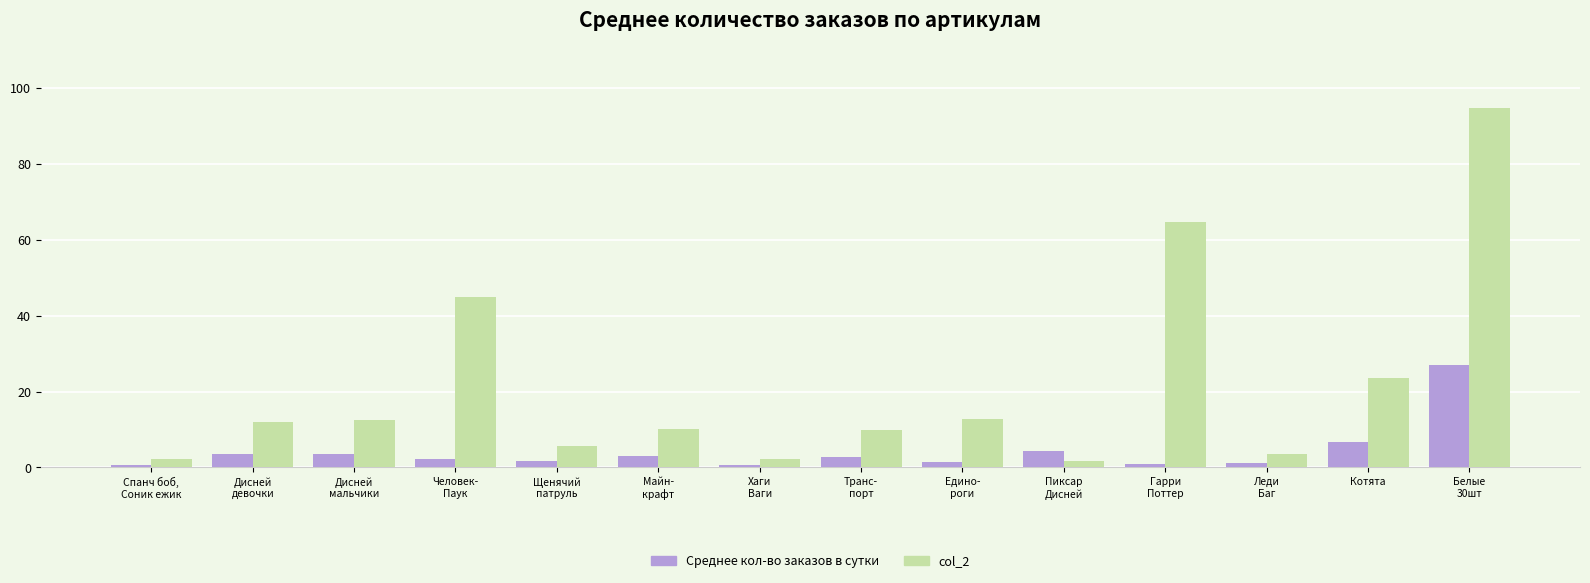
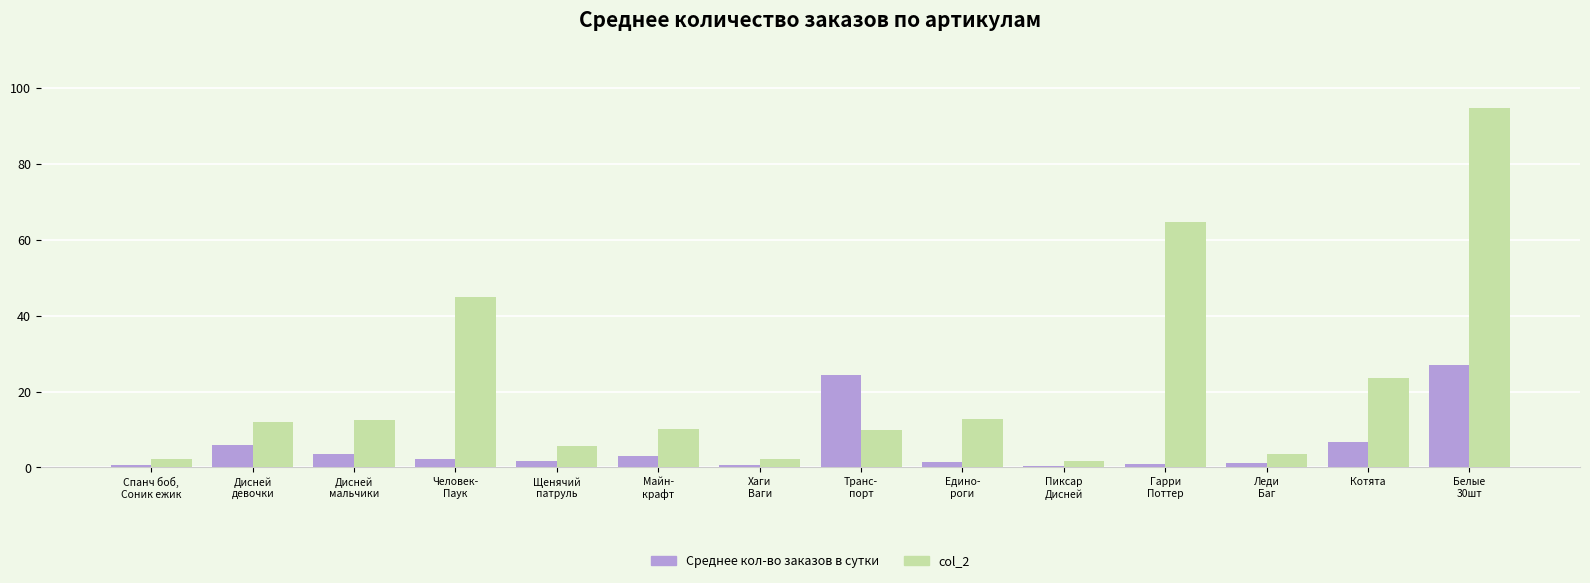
  {
    "Среднее кол-во заказов в сутки": {
-     "Дисней девочки": 3,
+     "Дисней девочки": 6,
      "Дисней мальчики": 4,
      "Человек- Паук": 2,
      "Щенячий патруль": 2,
      "Майн- крафт": 3,
-     "Транс- порт": 3,
+     "Транс- порт": 24,
      "Едино- роги": 1,
-     "Пиксар Дисней": 4,
+     "Пиксар Дисней": 1,
      "Гарри Поттер": 1,
      "Леди Баг": 1,
      "Котята": 7,
      "Белые 30шт": 27
    },
    "col_2": {
      "Спанч боб, Соник ежик": 2,
      "Дисней девочки": 12,
      "Дисней мальчики": 12,
      "Человек- Паук": 45,
      "Щенячий патруль": 6,
      "Майн- крафт": 10,
      "Хаги Ваги": 2,
      "Транс- порт": 10,
      "Едино- роги": 13,
      "Пиксар Дисней": 2,
      "Гарри Поттер": 65,
      "Леди Баг": 4,
      "Котята": 23,
      "Белые 30шт": 95
    }
  }
